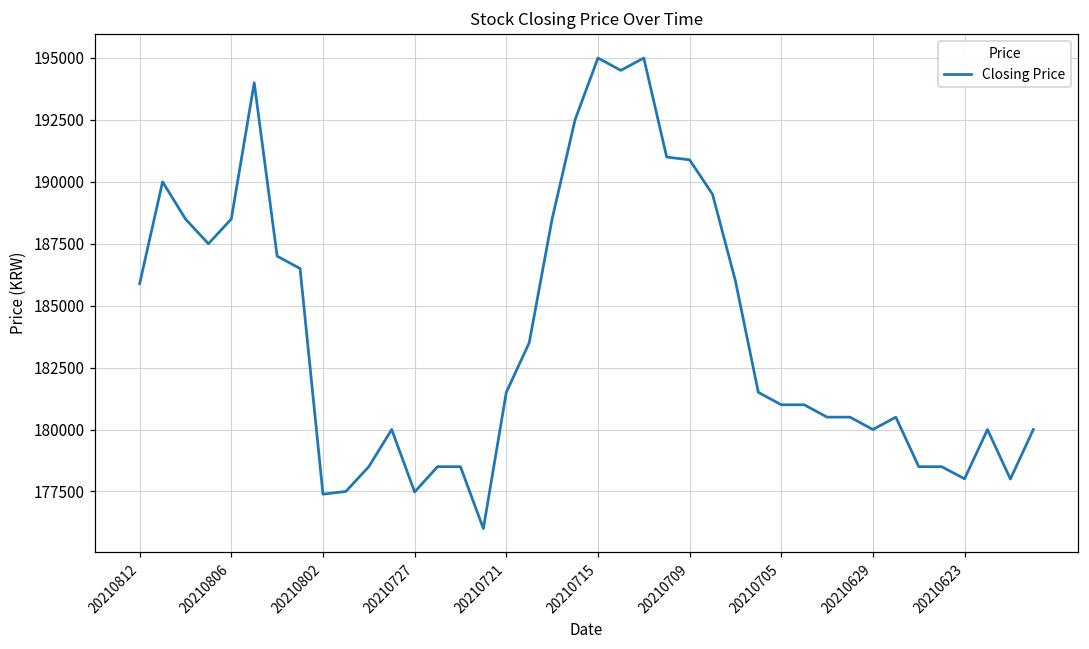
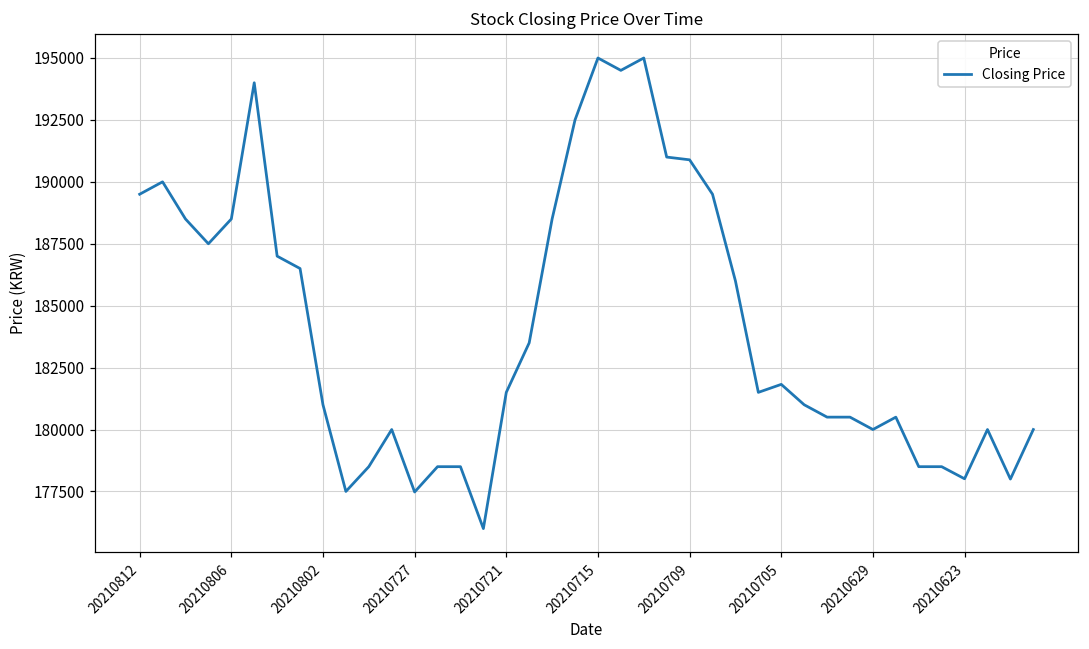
  {
-   "20210812": 185900,
+   "20210812": 189500,
    "20210806": 188500,
-   "20210802": 177400,
+   "20210802": 181000,
    "20210727": 177500,
    "20210721": 181500,
    "20210715": 195000,
    "20210709": 190900,
-   "20210705": 181000,
+   "20210705": 181800,
    "20210629": 180000,
    "20210623": 178000
  }
